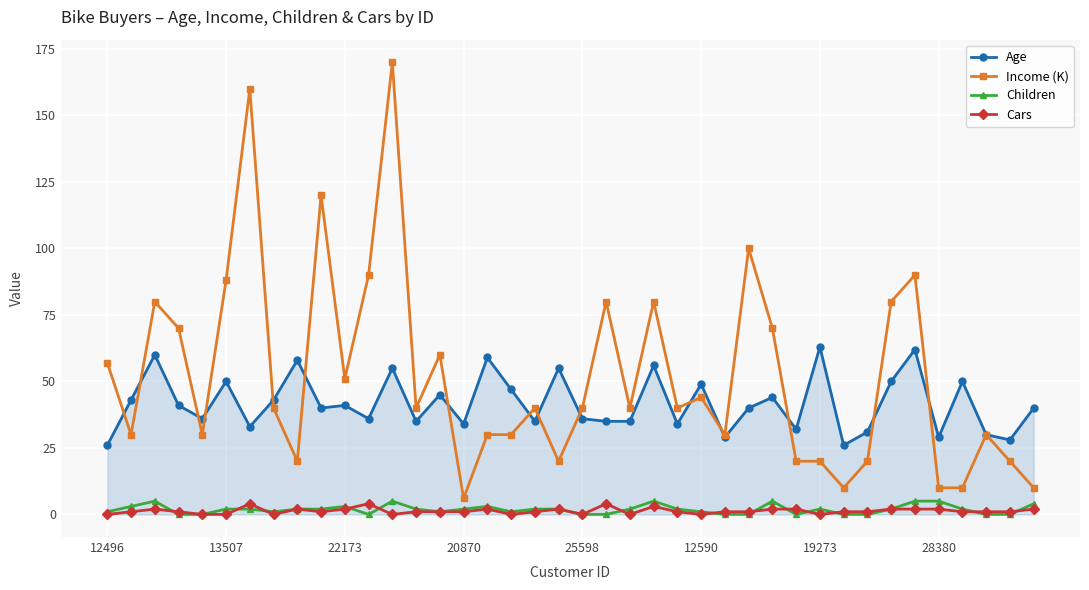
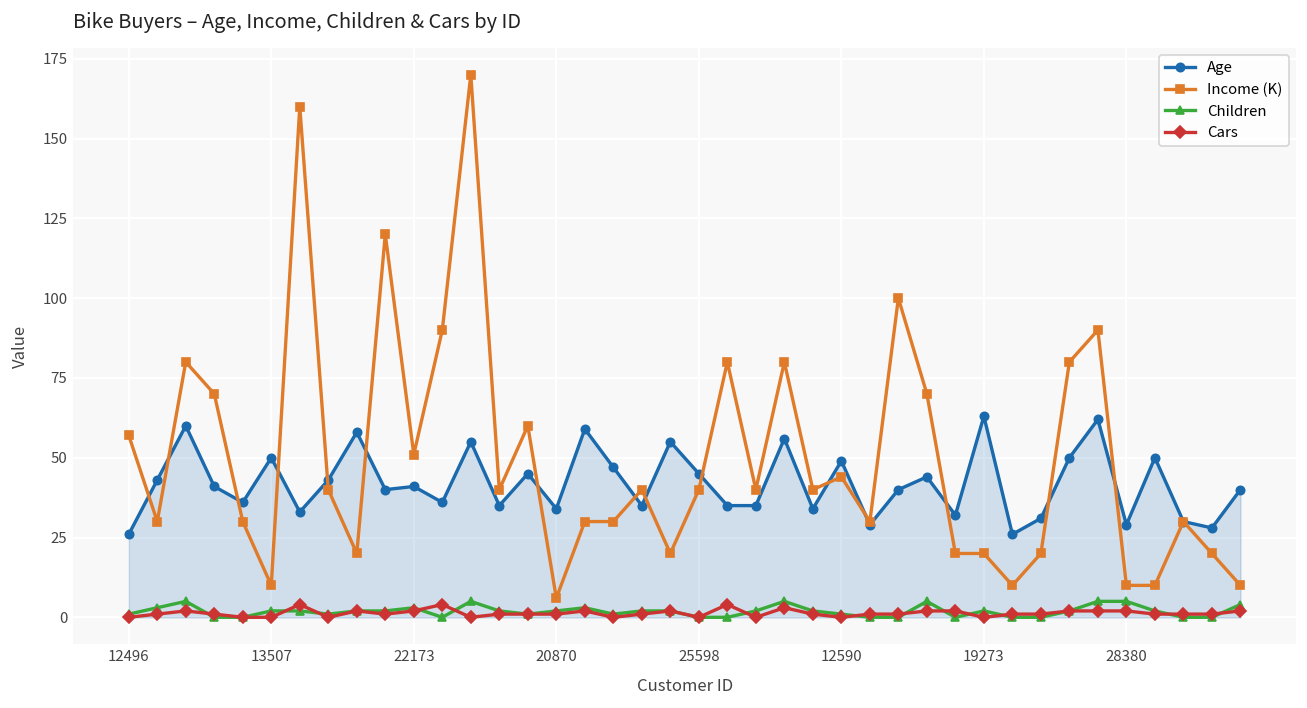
  {
    "Age": {
      "12496": 26,
      "13507": 50,
      "22173": 41,
      "20870": 34,
-     "25598": 36,
+     "25598": 45,
      "12590": 49,
      "19273": 63,
      "28380": 29
    },
    "Income (K)": {
      "12496": 57,
-     "13507": 88,
+     "13507": 10,
      "22173": 51,
      "20870": 6,
      "25598": 40,
      "12590": 44,
      "19273": 20,
      "28380": 10
    },
    "Children": {
      "12496": 1,
      "13507": 2,
      "22173": 3,
      "20870": 2,
      "12590": 1,
      "19273": 2,
      "28380": 5
    },
    "Cars": {
      "12496": 0,
      "13507": 0,
      "22173": 2,
      "20870": 1,
      "12590": 0,
      "19273": 0,
      "28380": 2
    }
  }
